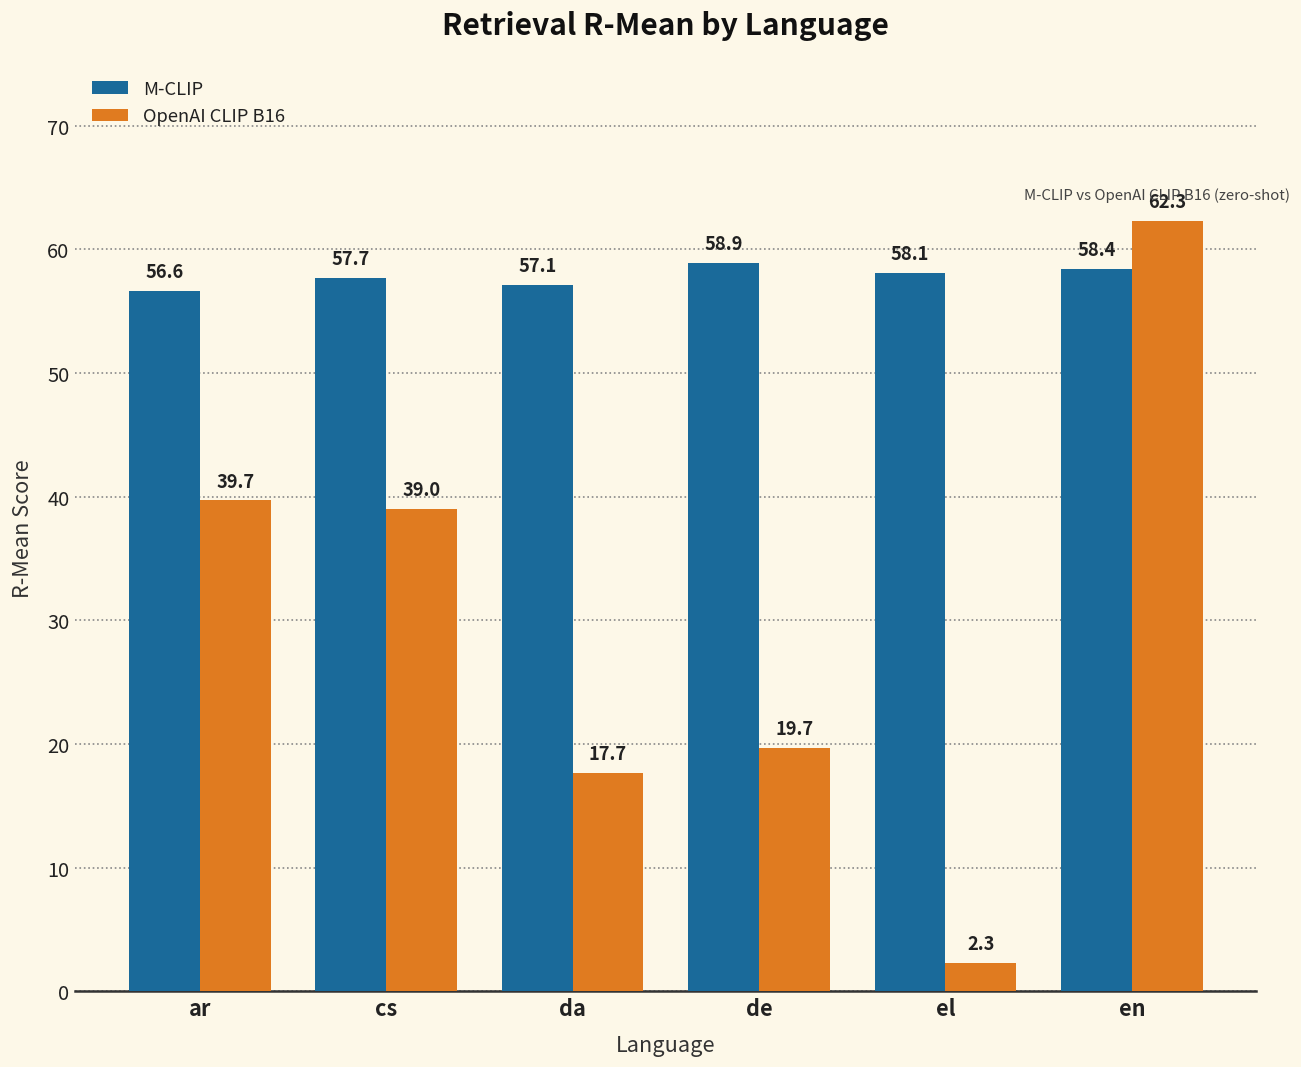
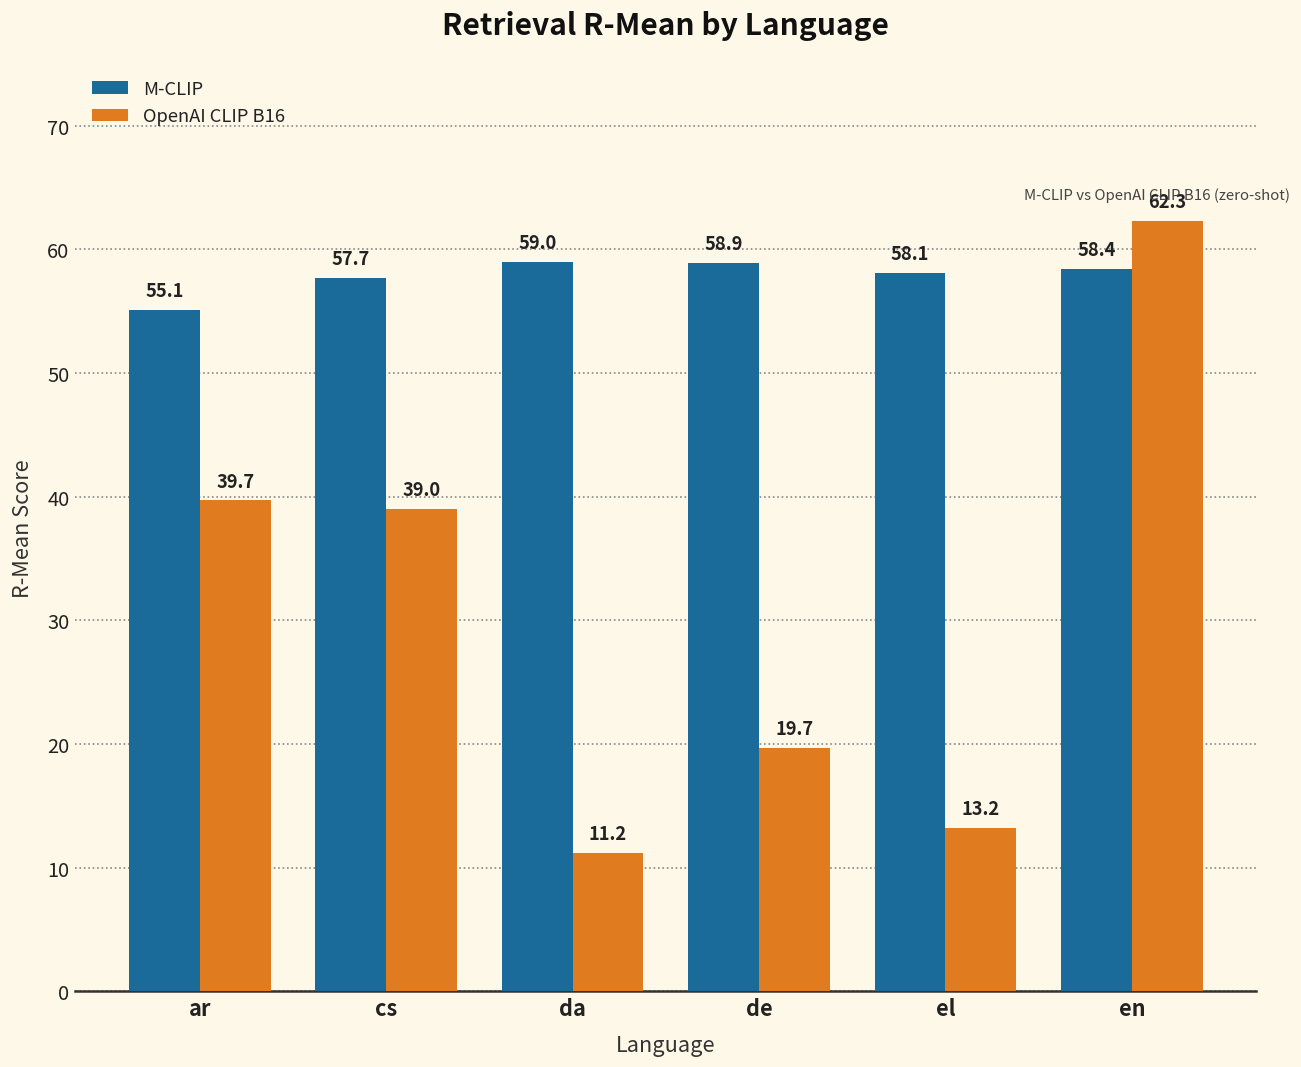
  {
    "M-CLIP": {
-     "ar": 56.6,
+     "ar": 55.1,
      "cs": 57.7,
-     "da": 57.1,
+     "da": 59.0,
      "de": 58.9,
      "el": 58.1,
      "en": 58.4
    },
    "OpenAI CLIP B16": {
      "ar": 39.7,
      "cs": 39.0,
-     "da": 17.7,
+     "da": 11.2,
      "de": 19.7,
-     "el": 2.3,
+     "el": 13.2,
      "en": 62.3
    }
  }
